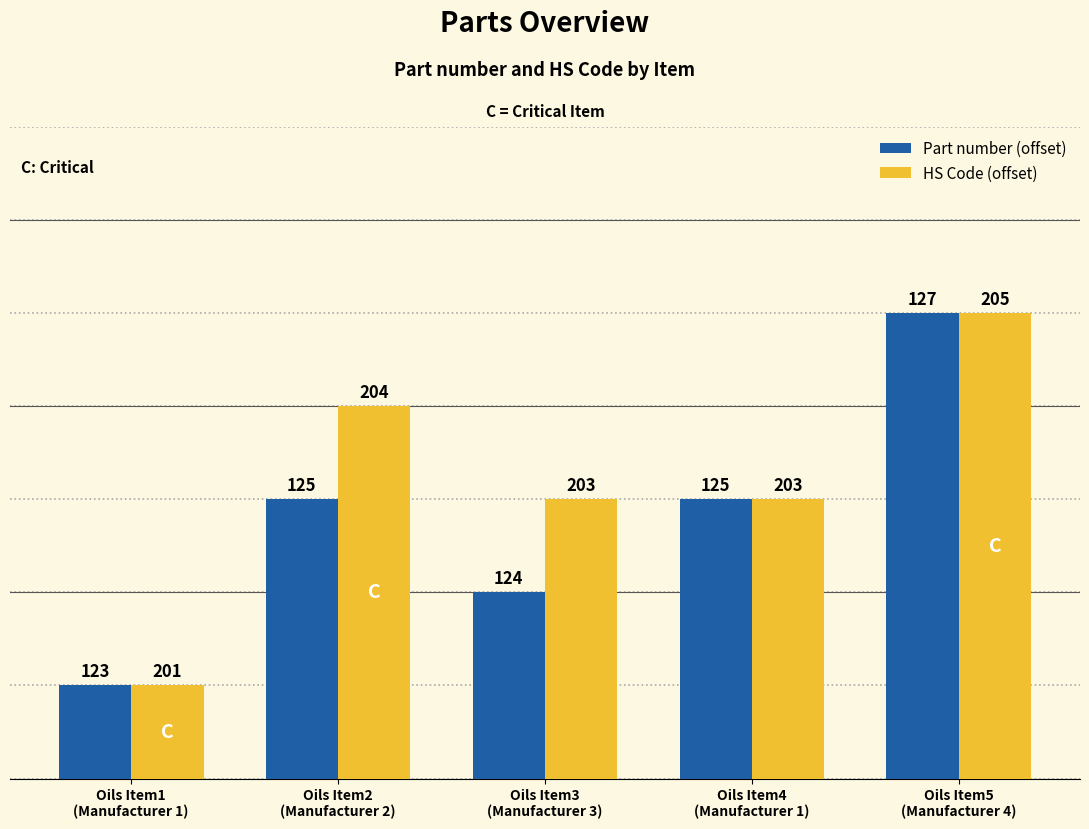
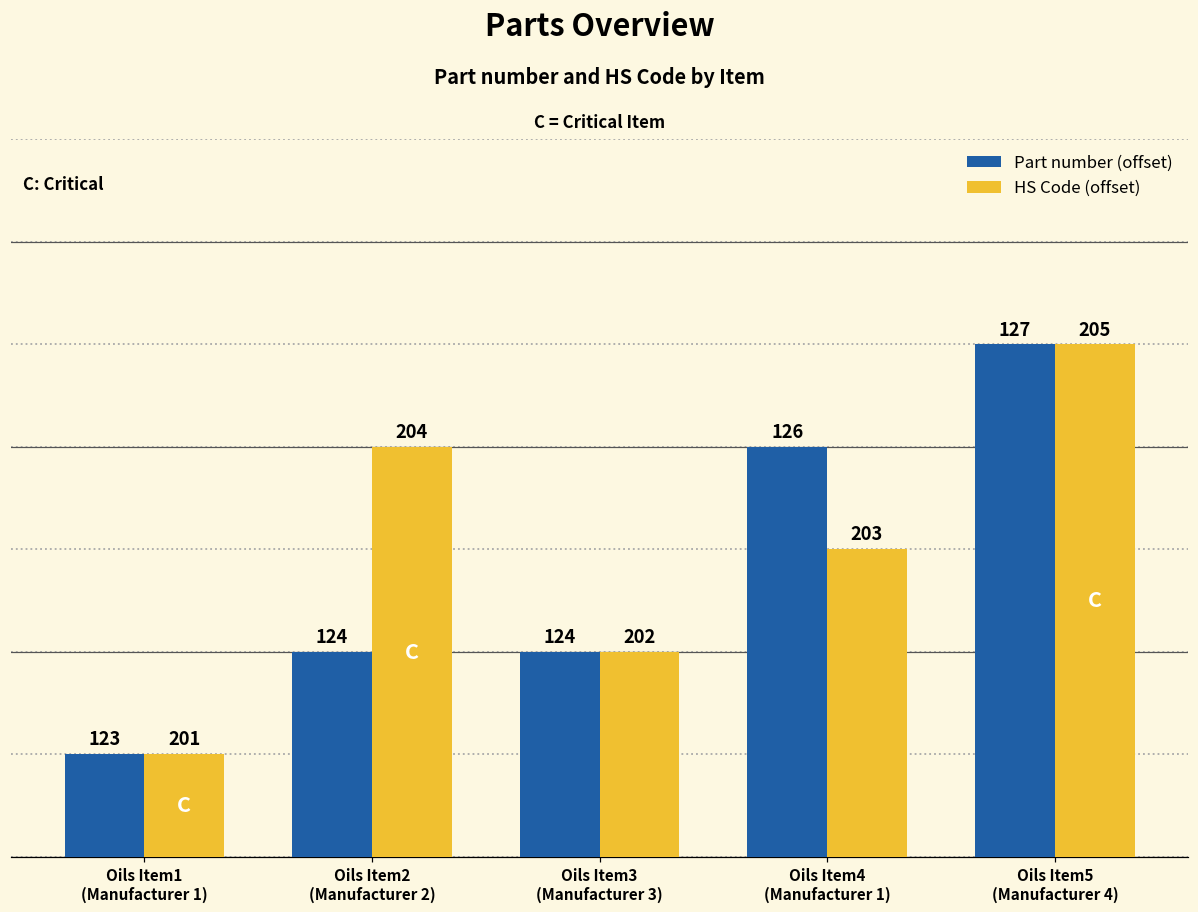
  {
    "Part number (offset)": {
-     "Oils Item2 (Manufacturer 2)": 125,
-     "Oils Item4 (Manufacturer 1)": 125
+     "Oils Item2 (Manufacturer 2)": 124,
+     "Oils Item4 (Manufacturer 1)": 126
    },
    "HS Code (offset)": {
-     "Oils Item3 (Manufacturer 3)": 203
+     "Oils Item3 (Manufacturer 3)": 202
    }
  }
